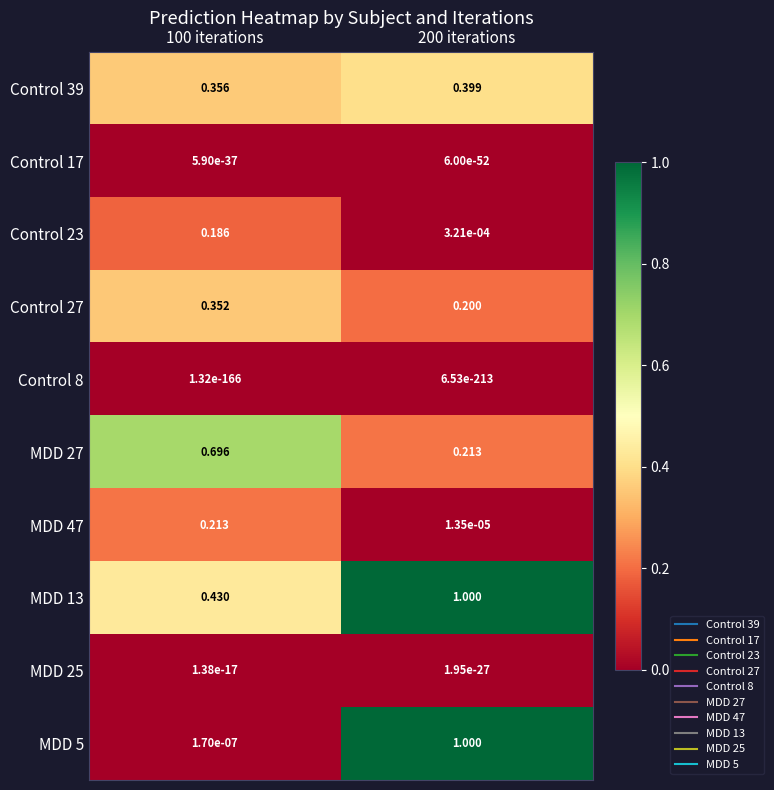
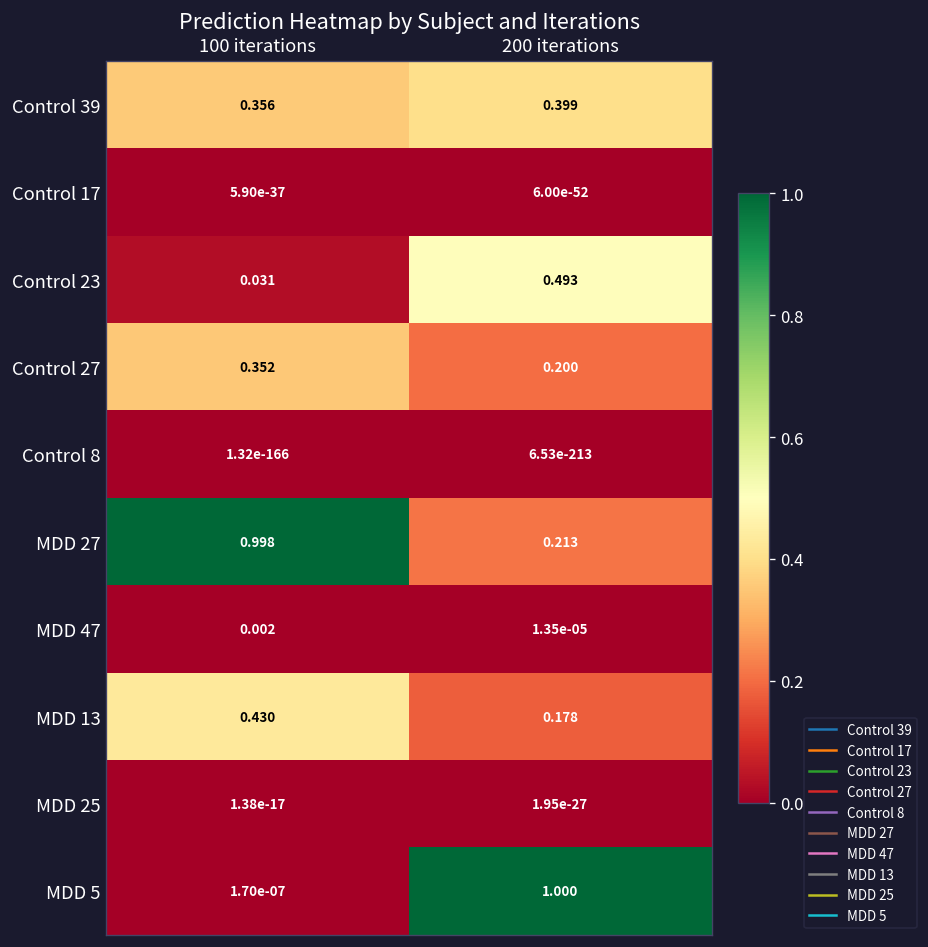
  {
    "Control 39": {
      "100 iterations": "0.356",
      "200 iterations": "0.399"
    },
    "Control 17": {
      "100 iterations": "5.90e-37",
      "200 iterations": "6.00e-52"
    },
    "Control 23": {
-     "100 iterations": "0.186",
-     "200 iterations": "3.21e-04"
+     "100 iterations": "0.031",
+     "200 iterations": "0.493"
    },
    "Control 27": {
      "100 iterations": "0.352",
      "200 iterations": "0.200"
    },
    "Control 8": {
      "100 iterations": "1.32e-166",
      "200 iterations": "6.53e-213"
    },
    "MDD 27": {
-     "100 iterations": "0.696",
+     "100 iterations": "0.998",
      "200 iterations": "0.213"
    },
    "MDD 47": {
-     "100 iterations": "0.213",
+     "100 iterations": "0.002",
      "200 iterations": "1.35e-05"
    },
    "MDD 13": {
      "100 iterations": "0.430",
-     "200 iterations": "1.000"
+     "200 iterations": "0.178"
    },
    "MDD 25": {
      "100 iterations": "1.38e-17",
      "200 iterations": "1.95e-27"
    },
    "MDD 5": {
      "100 iterations": "1.70e-07",
      "200 iterations": "1.000"
    }
  }
